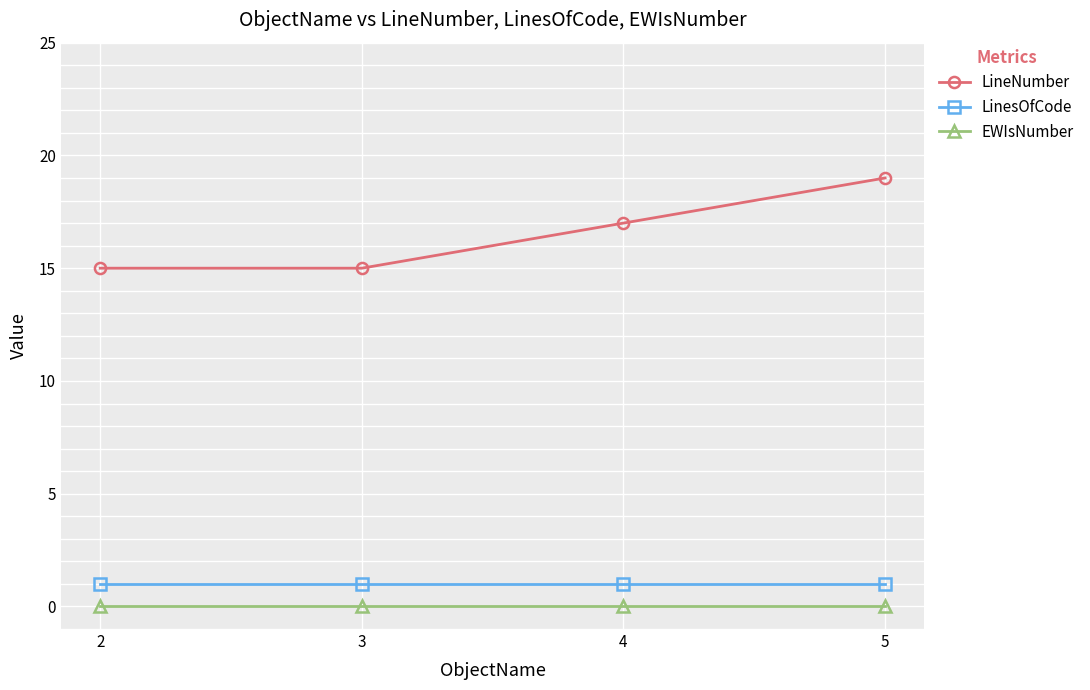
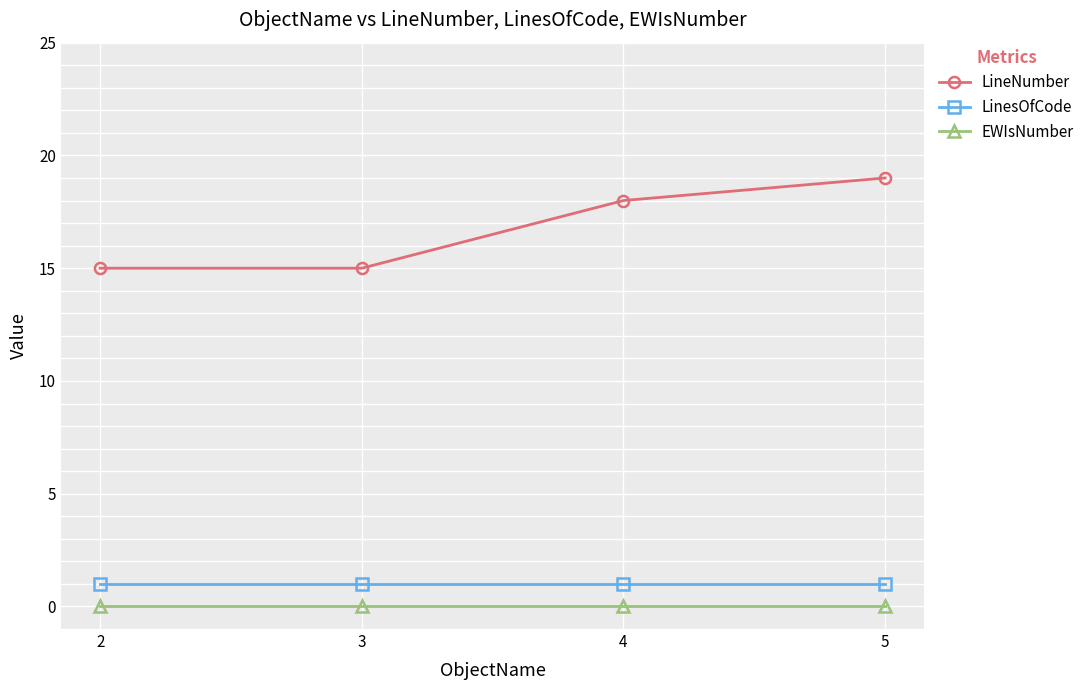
  {
    "LineNumber": {
      "2": 15,
      "3": 15,
-     "4": 17,
+     "4": 18,
      "5": 19
    },
    "LinesOfCode": {
      "2": 1,
      "3": 1,
      "4": 1,
      "5": 1
    },
    "EWIsNumber": {
      "2": 0,
      "3": 0,
      "4": 0,
      "5": 0
    }
  }
